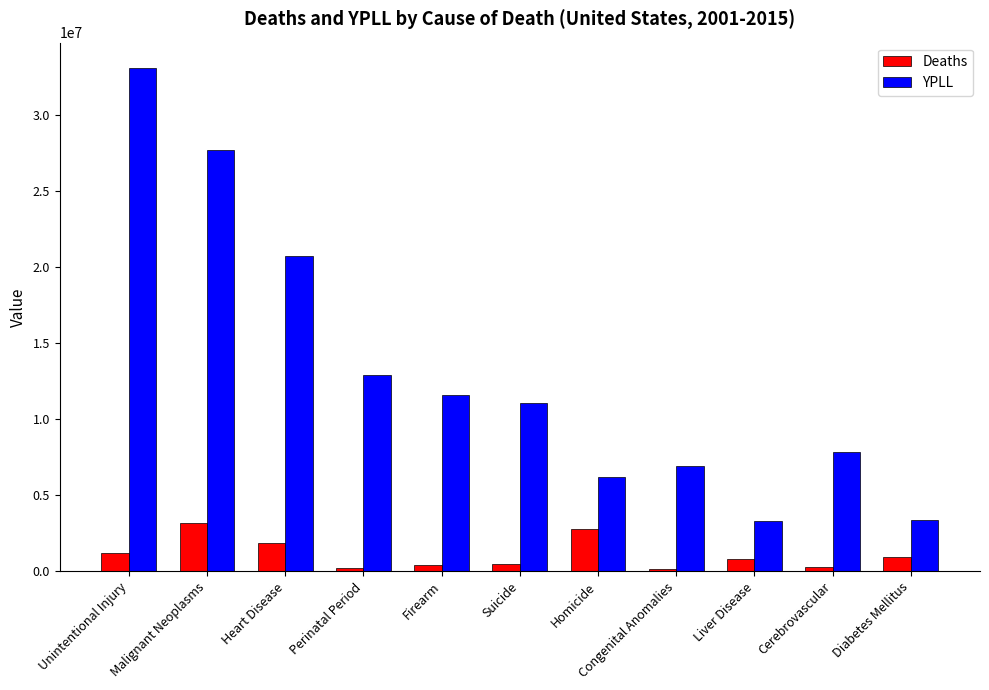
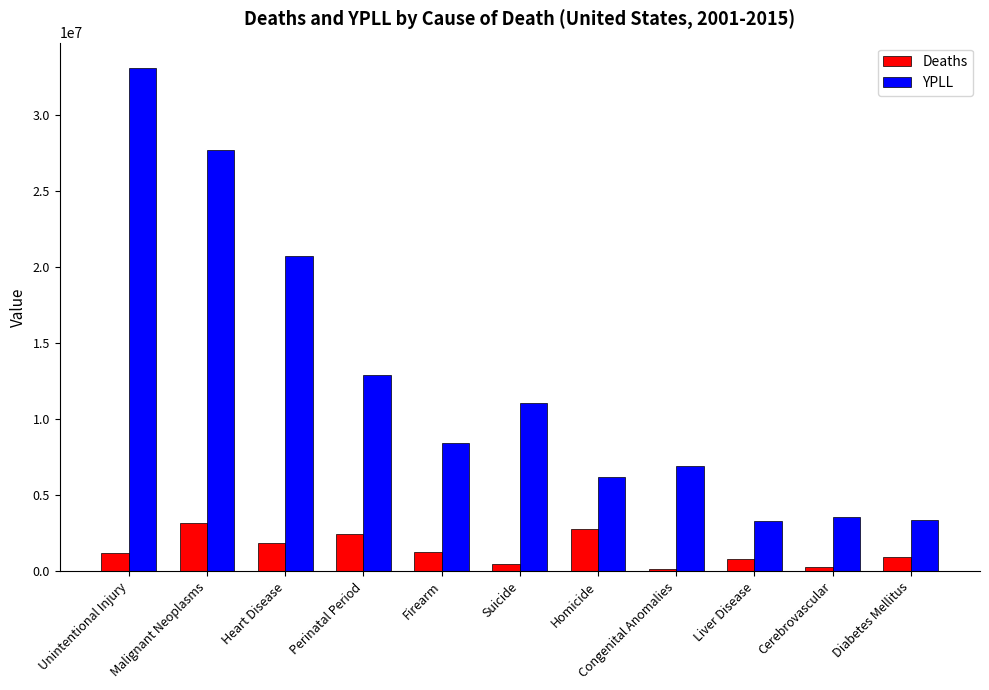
  {
    "Deaths": {
      "Unintentional Injury": 1200000,
      "Malignant Neoplasms": 3100000,
      "Heart Disease": 1800000,
-     "Perinatal Period": 200000,
-     "Firearm": 400000,
+     "Perinatal Period": 2400000,
+     "Firearm": 1300000,
      "Suicide": 500000,
      "Homicide": 2800000,
      "Liver Disease": 800000,
      "Cerebrovascular": 300000,
      "Diabetes Mellitus": 900000
    },
    "YPLL": {
      "Unintentional Injury": 33100000,
      "Malignant Neoplasms": 27700000,
      "Heart Disease": 20700000,
      "Perinatal Period": 12900000,
-     "Firearm": 11600000,
+     "Firearm": 8500000,
      "Suicide": 11100000,
      "Homicide": 6200000,
      "Congenital Anomalies": 6900000,
      "Liver Disease": 3300000,
-     "Cerebrovascular": 7800000,
+     "Cerebrovascular": 3500000,
      "Diabetes Mellitus": 3400000
    }
  }
